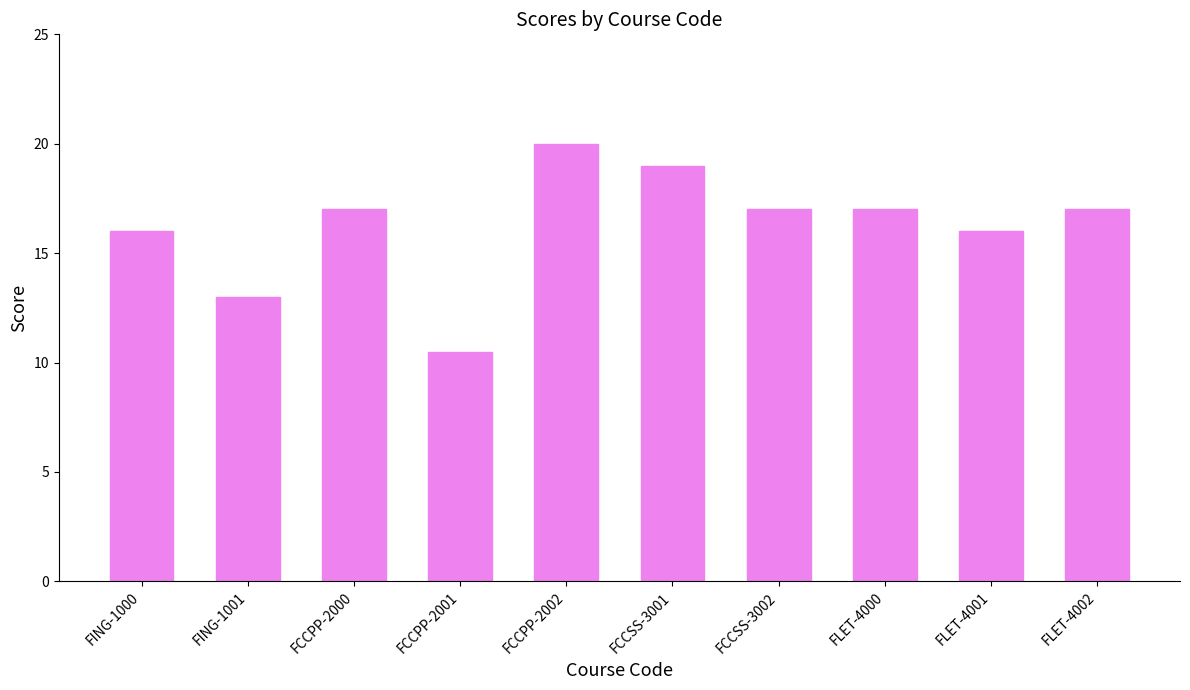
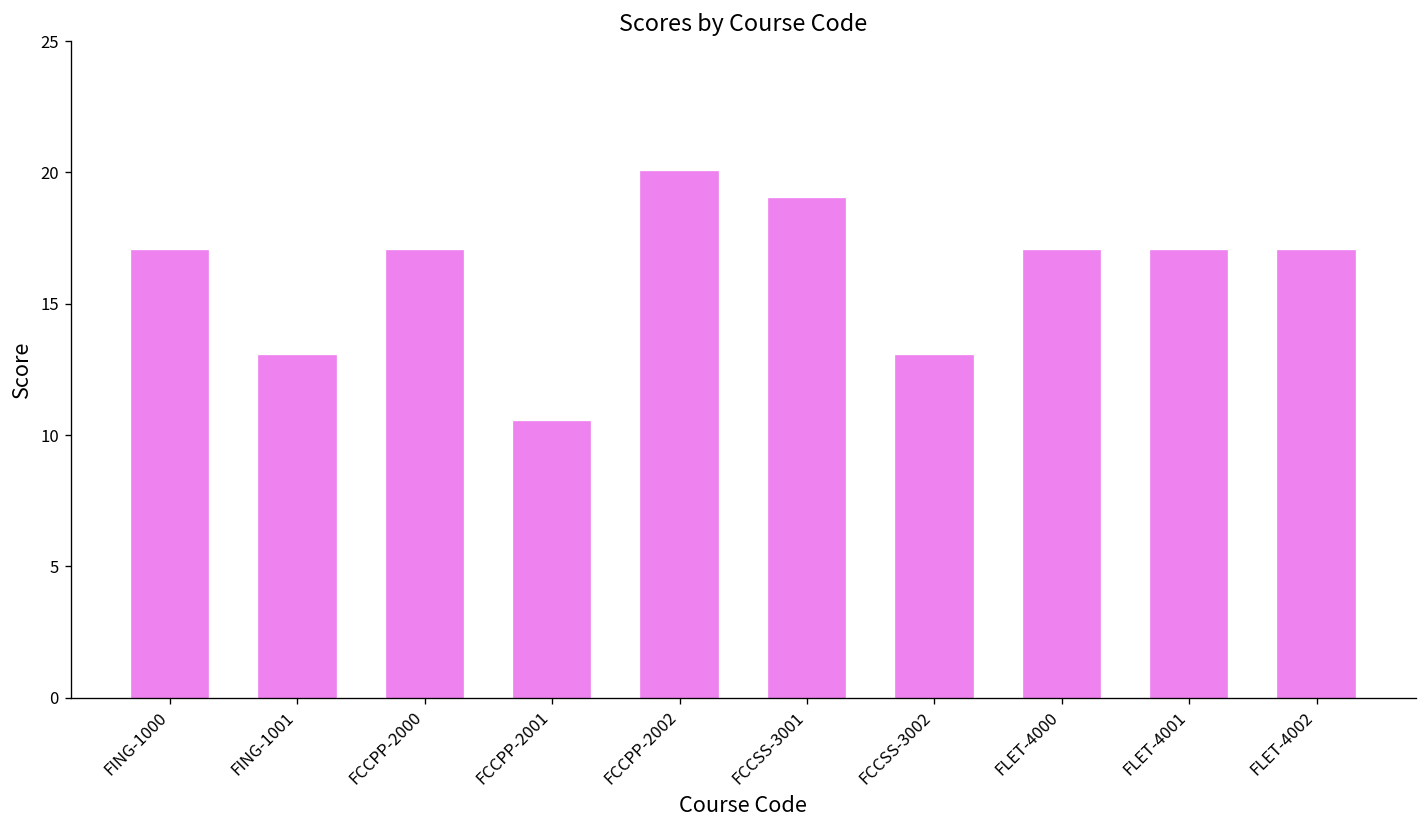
  {
-   "FING-1000": 16,
+   "FING-1000": 17,
    "FING-1001": 13,
    "FCCPP-2000": 17,
    "FCCPP-2001": 10.5,
    "FCCPP-2002": 20,
    "FCCSS-3001": 19,
-   "FCCSS-3002": 17,
+   "FCCSS-3002": 13,
    "FLET-4000": 17,
-   "FLET-4001": 16,
+   "FLET-4001": 17,
    "FLET-4002": 17
  }
